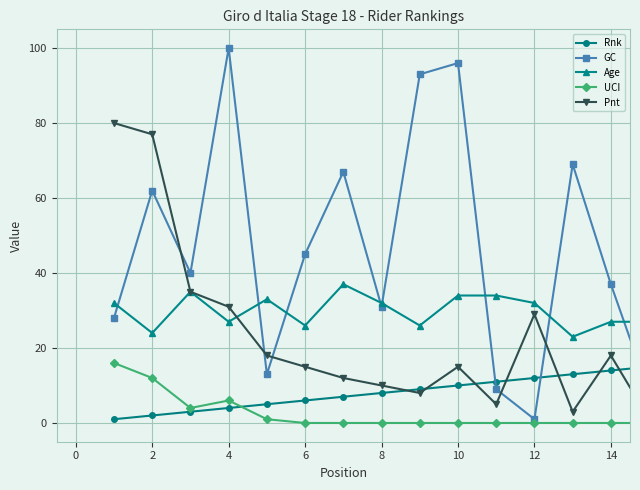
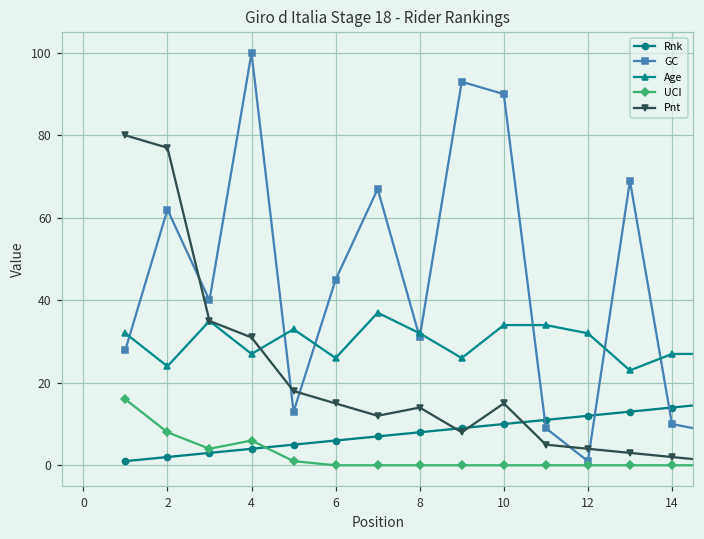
  {
    "GC": {
      "2": 62,
      "4": 100,
      "6": 45,
      "8": 31,
-     "10": 96,
+     "10": 90,
      "12": 1,
-     "14": 37
+     "14": 10
    },
    "UCI": {
-     "2": 12,
+     "2": 8,
      "4": 6,
      "6": 0,
      "8": 0,
      "10": 0,
      "12": 0,
      "14": 0
    },
    "Pnt": {
      "2": 77,
      "4": 31,
      "6": 15,
-     "8": 10,
+     "8": 14,
      "10": 15,
-     "12": 29,
-     "14": 18
+     "12": 4,
+     "14": 2
    }
  }
